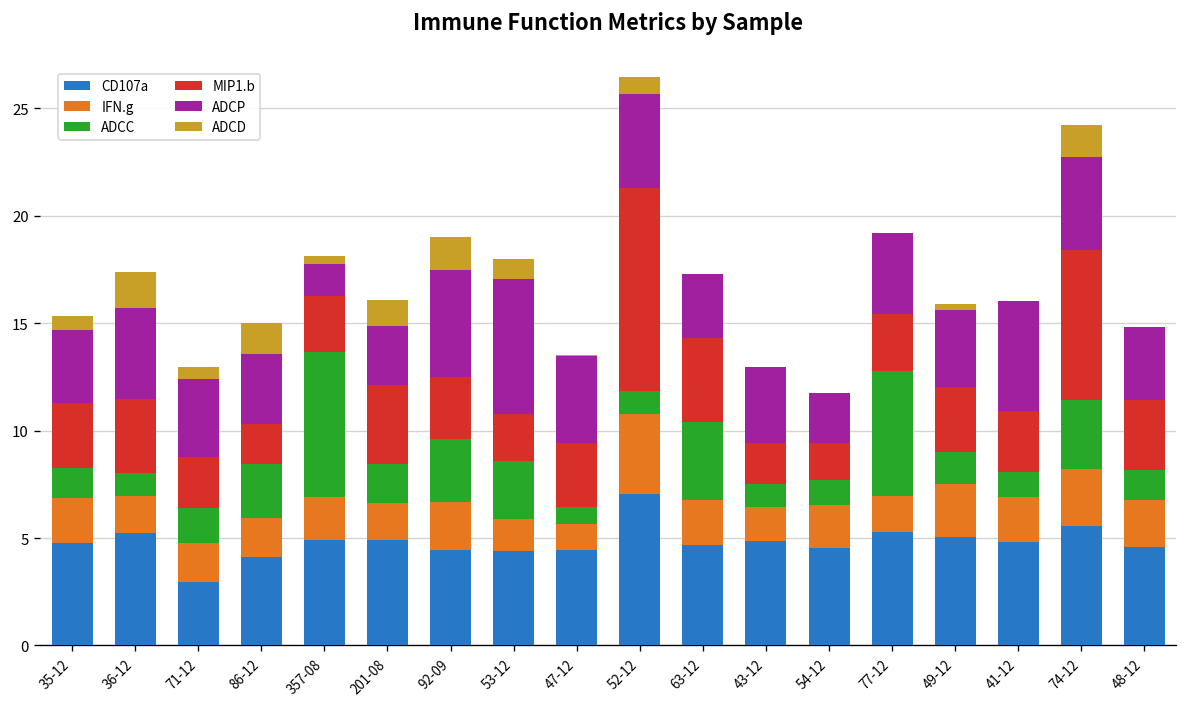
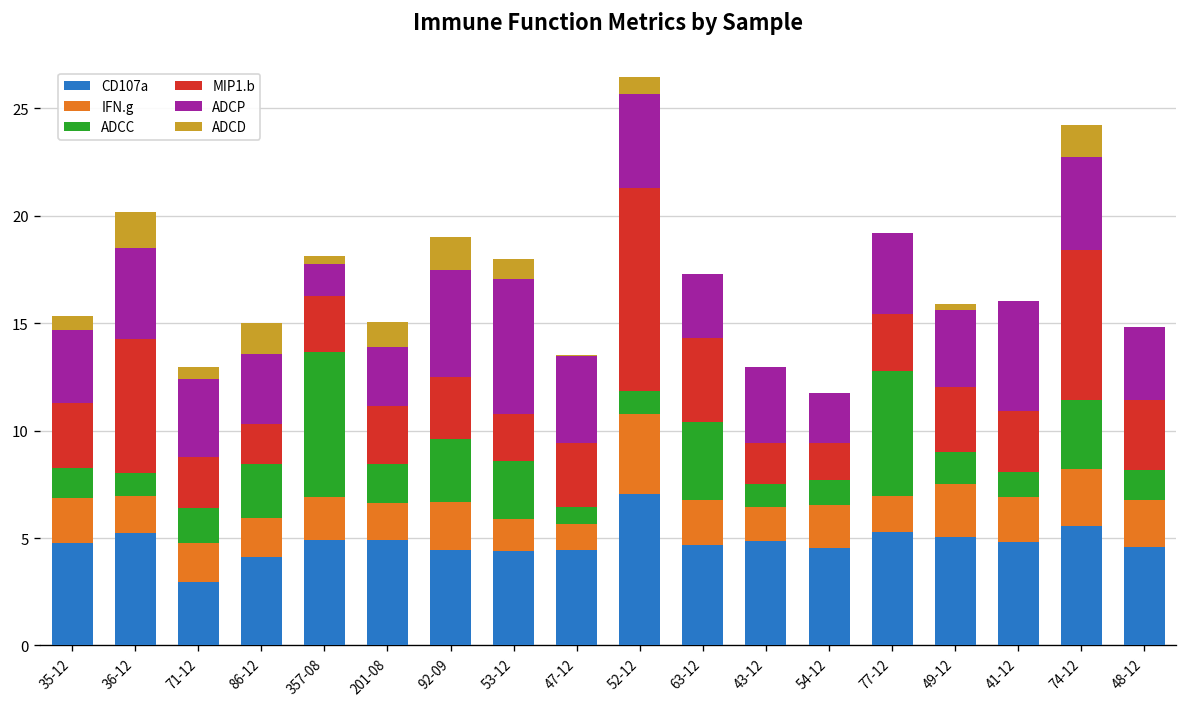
  {
    "CD107a": {
      "35-12": 4.8,
      "36-12": 5.2,
      "71-12": 3.0,
      "86-12": 4.1,
      "357-08": 4.9,
      "201-08": 4.9,
      "92-09": 4.4,
      "53-12": 4.4,
      "47-12": 4.4,
      "52-12": 7.0,
      "63-12": 4.7,
      "43-12": 4.9,
      "54-12": 4.6,
      "77-12": 5.3,
      "49-12": 5.1,
      "41-12": 4.8,
      "74-12": 5.6,
      "48-12": 4.6
    },
    "ADCC": {
      "35-12": 1.4,
      "36-12": 1.0,
      "71-12": 1.6,
      "86-12": 2.6,
      "357-08": 6.8,
      "201-08": 1.8,
      "92-09": 2.9,
      "53-12": 2.7,
      "47-12": 0.8,
      "52-12": 1.1,
      "63-12": 3.6,
      "43-12": 1.1,
      "54-12": 1.2,
      "77-12": 5.8,
      "49-12": 1.5,
      "41-12": 1.2,
      "74-12": 3.2,
      "48-12": 1.4
    },
    "MIP1.b": {
      "35-12": 3.0,
-     "36-12": 3.5,
+     "36-12": 6.2,
      "71-12": 2.4,
      "86-12": 1.8,
      "357-08": 2.6,
-     "201-08": 3.7,
+     "201-08": 2.7,
      "92-09": 2.9,
      "53-12": 2.2,
      "47-12": 3.0,
      "52-12": 9.4,
      "63-12": 3.9,
      "43-12": 1.9,
      "54-12": 1.7,
      "77-12": 2.7,
      "49-12": 3.0,
      "41-12": 2.8,
      "74-12": 7.0,
      "48-12": 3.3
    },
    "ADCP": {
      "35-12": 3.4,
      "36-12": 4.3,
      "71-12": 3.7,
      "86-12": 3.3,
      "357-08": 1.5,
      "201-08": 2.7,
      "92-09": 5.0,
      "53-12": 6.3,
      "47-12": 4.0,
      "52-12": 4.4,
      "63-12": 3.0,
      "43-12": 3.6,
      "54-12": 2.3,
      "77-12": 3.8,
      "49-12": 3.6,
      "41-12": 5.1,
      "74-12": 4.3,
      "48-12": 3.4
    }
  }
